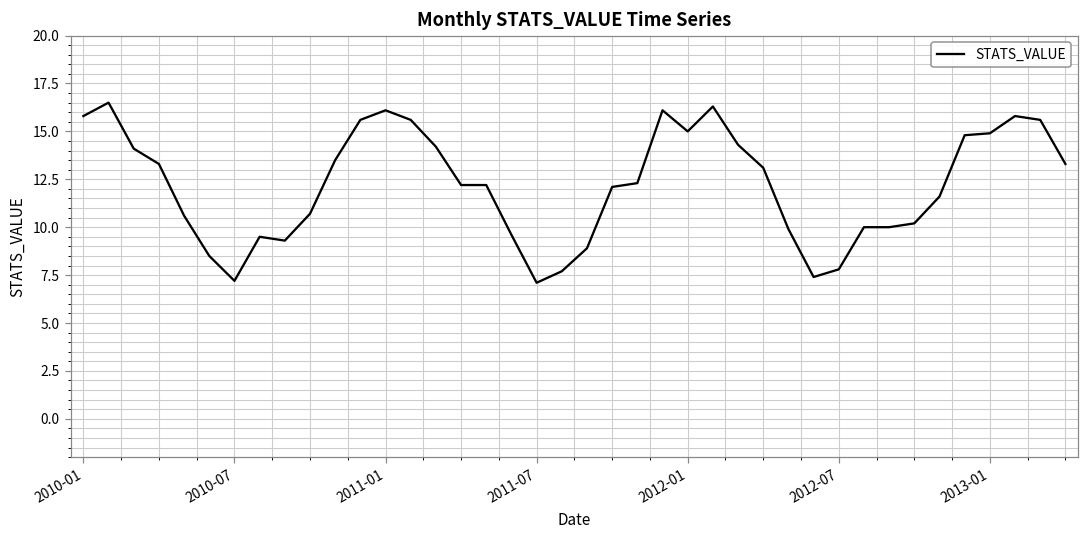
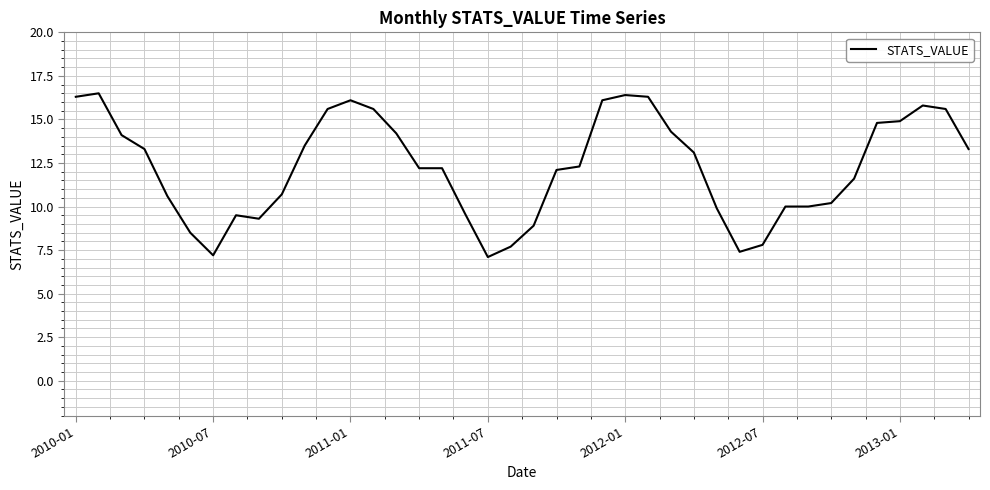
  {
-   "2010-01": 15.8,
+   "2010-01": 16.3,
    "2010-07": 7.2,
    "2011-01": 16.1,
    "2011-07": 7.1,
-   "2012-01": 15.0,
+   "2012-01": 16.4,
    "2012-07": 7.8,
    "2013-01": 14.9
  }
